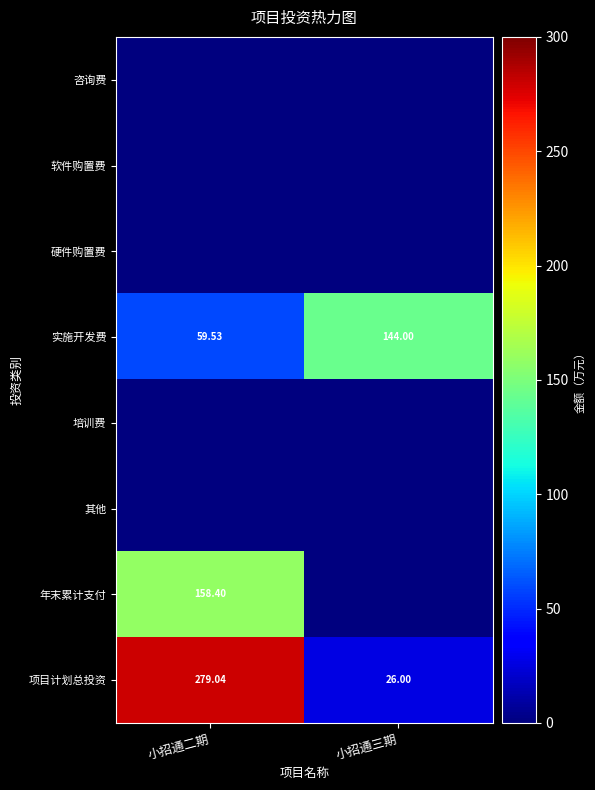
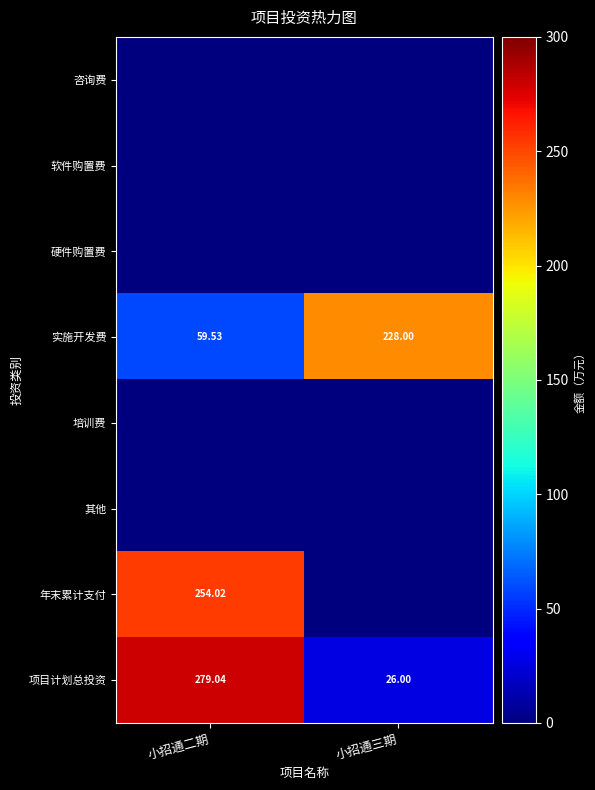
  {
    "实施开发费": {
      "小招通二期": 59.53,
-     "小招通三期": 144.00
+     "小招通三期": 228.00
    },
    "年末累计支付": {
-     "小招通二期": 158.40
+     "小招通二期": 254.02
    },
    "项目计划总投资": {
      "小招通二期": 279.04,
      "小招通三期": 26.00
    }
  }
